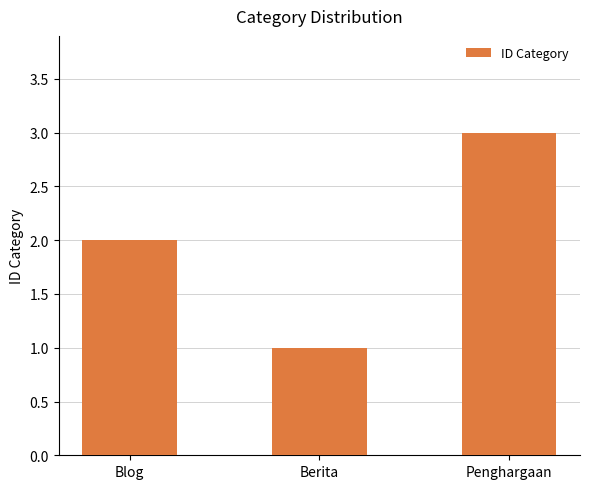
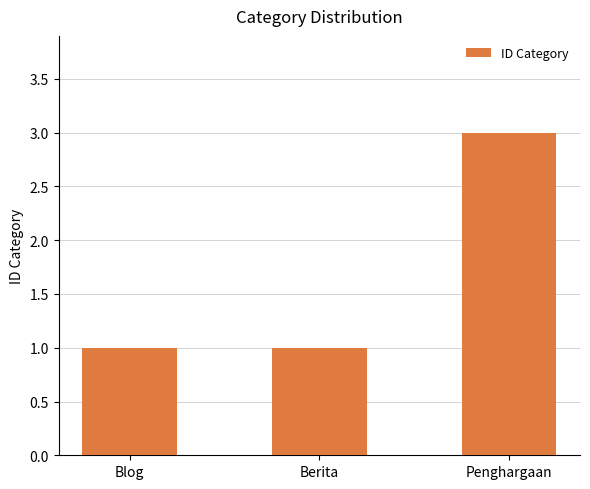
  {
-   "Blog": 2,
+   "Blog": 1,
    "Berita": 1,
    "Penghargaan": 3
  }
